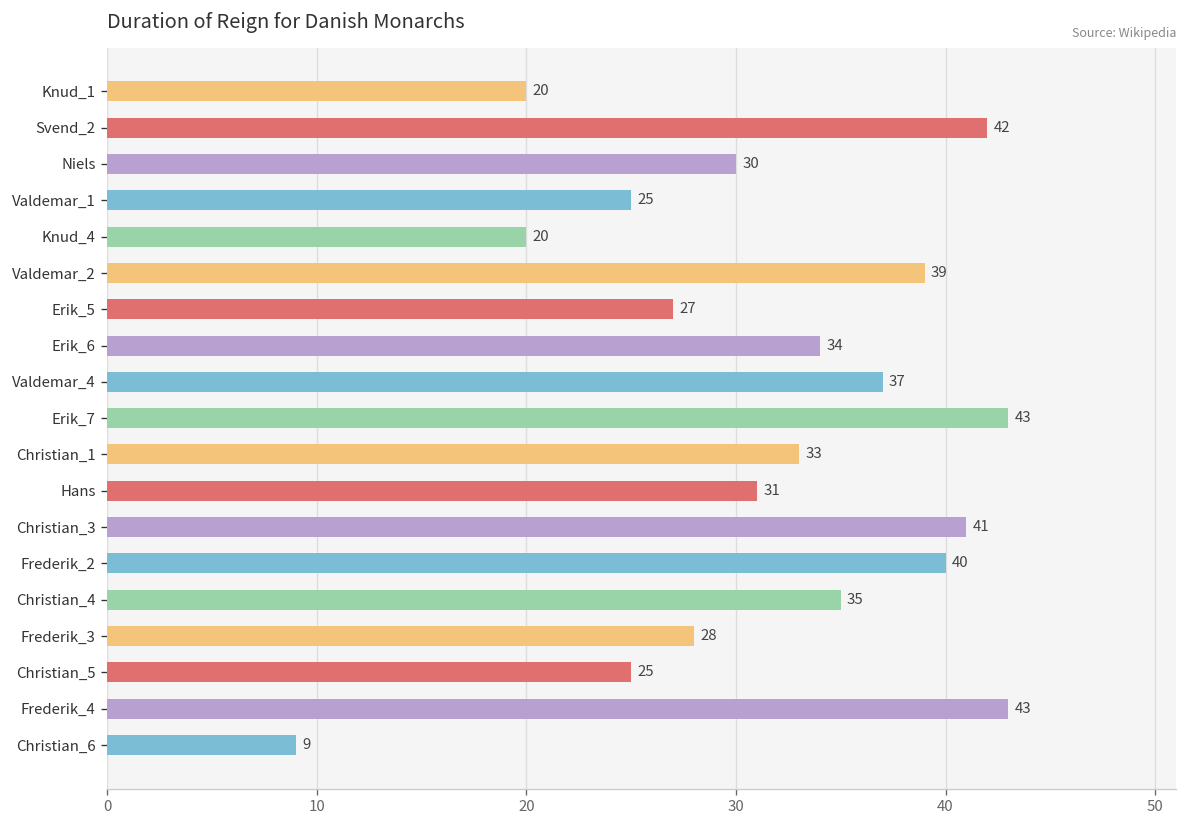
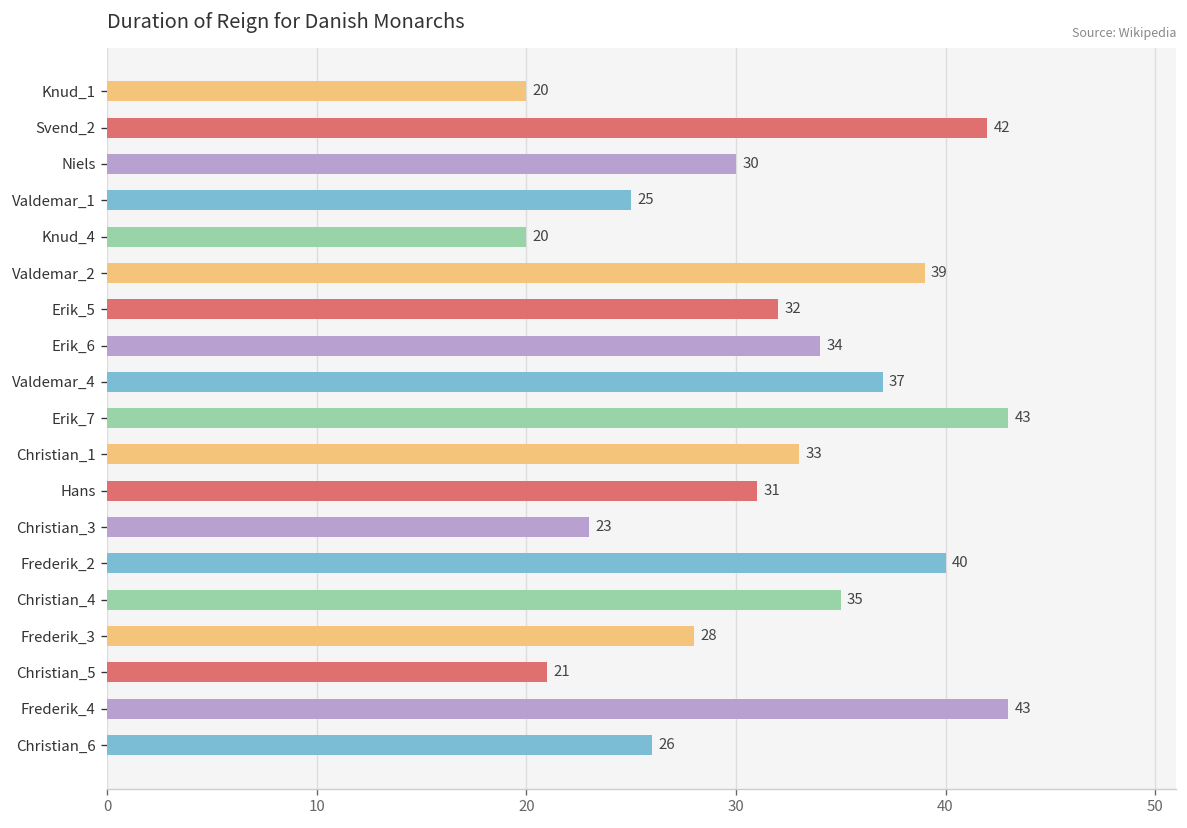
  {
    "Knud_1": 20,
    "Svend_2": 42,
    "Niels": 30,
    "Valdemar_1": 25,
    "Knud_4": 20,
    "Valdemar_2": 39,
-   "Erik_5": 27,
+   "Erik_5": 32,
    "Erik_6": 34,
    "Valdemar_4": 37,
    "Erik_7": 43,
    "Christian_1": 33,
    "Hans": 31,
-   "Christian_3": 41,
+   "Christian_3": 23,
    "Frederik_2": 40,
    "Christian_4": 35,
    "Frederik_3": 28,
-   "Christian_5": 25,
+   "Christian_5": 21,
    "Frederik_4": 43,
-   "Christian_6": 9
+   "Christian_6": 26
  }
